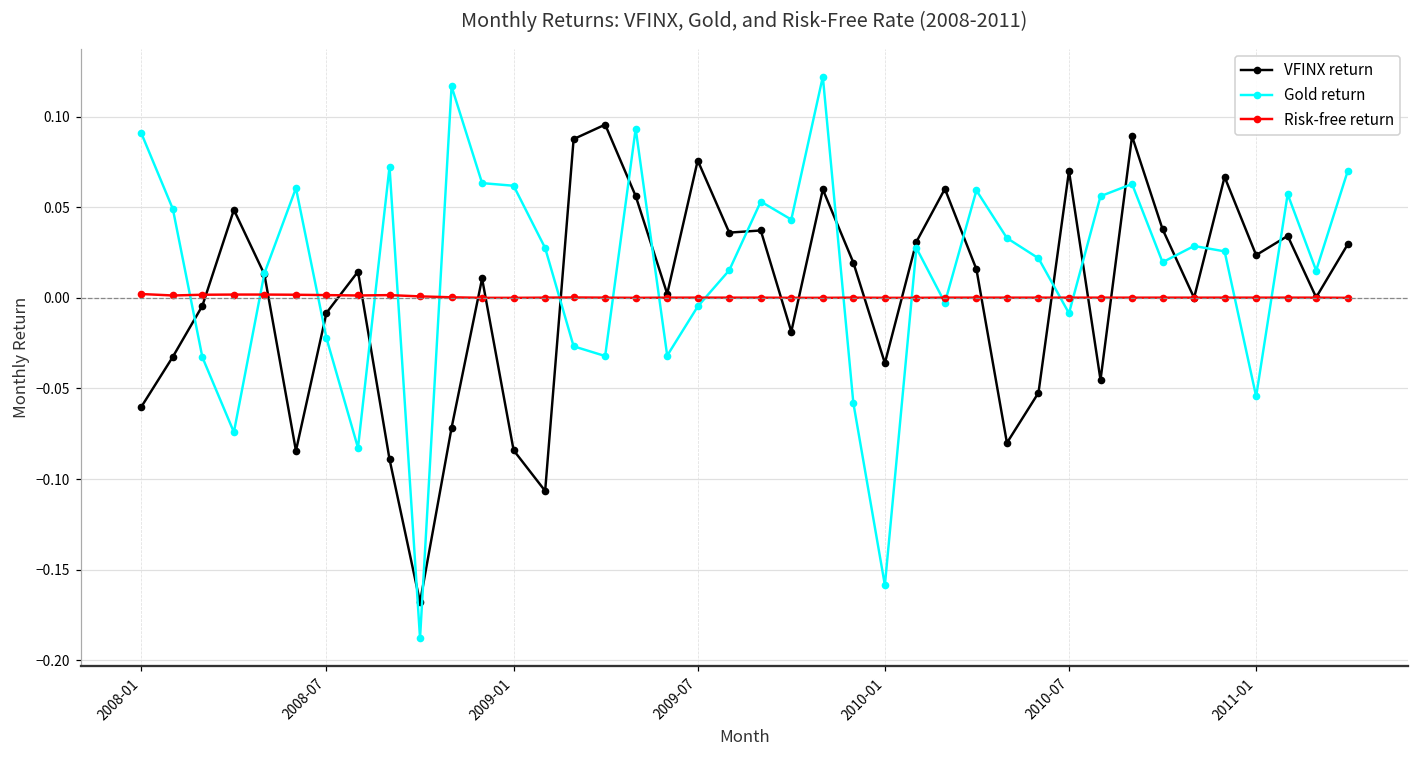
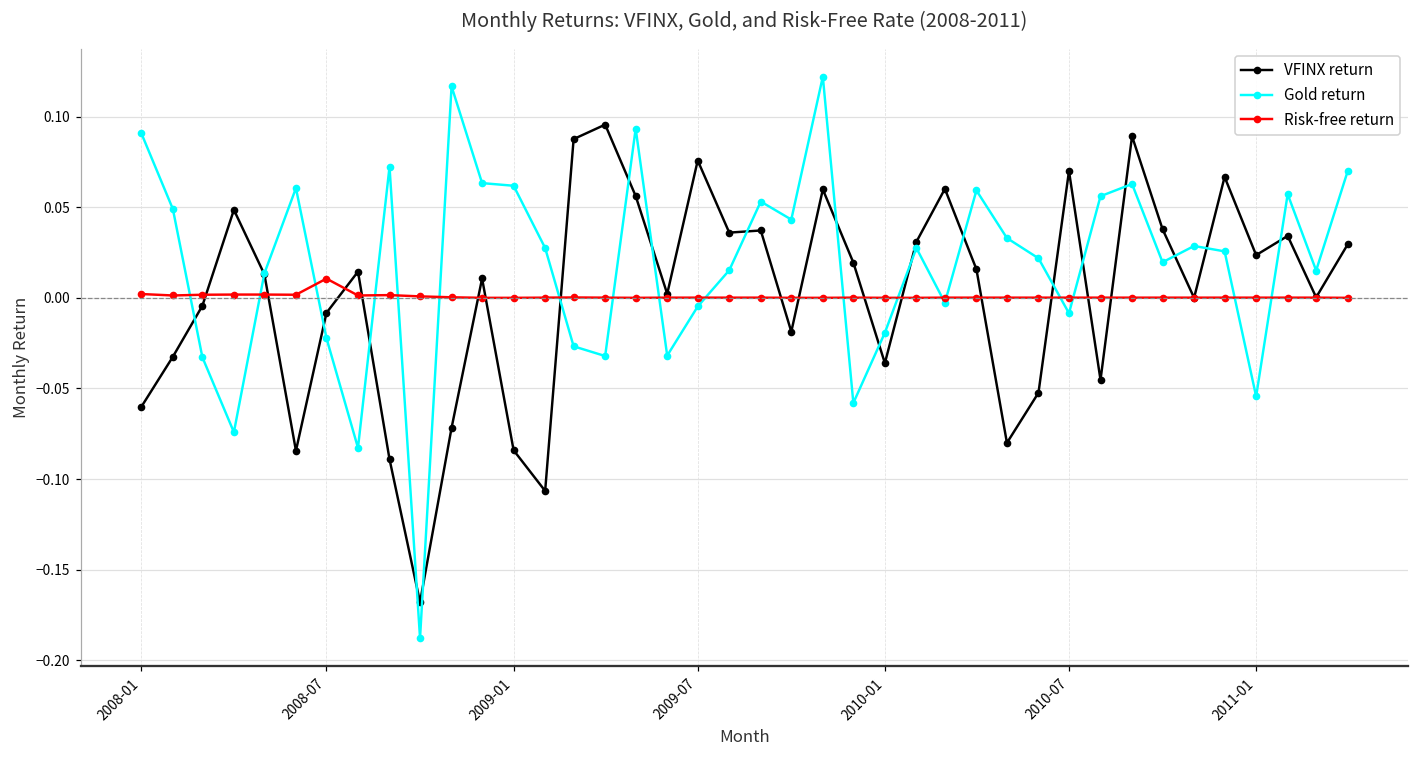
  {
    "VFINX return": {
      "2008-01": -0.060,
      "2008-07": -0.008,
      "2009-01": -0.084,
      "2009-07": 0.076,
      "2010-01": -0.036,
      "2010-07": 0.070,
      "2011-01": 0.024
    },
    "Gold return": {
      "2008-01": 0.091,
      "2008-07": -0.022,
      "2009-01": 0.062,
      "2009-07": -0.005,
-     "2010-01": -0.159,
+     "2010-01": -0.019,
      "2010-07": -0.008,
      "2011-01": -0.054
    },
    "Risk-free return": {
      "2008-01": 0.002,
-     "2008-07": 0.002,
+     "2008-07": 0.011,
      "2009-01": 0.000,
      "2009-07": 0.000,
      "2010-01": 0.000,
      "2010-07": 0.000,
      "2011-01": 0.000
    }
  }
